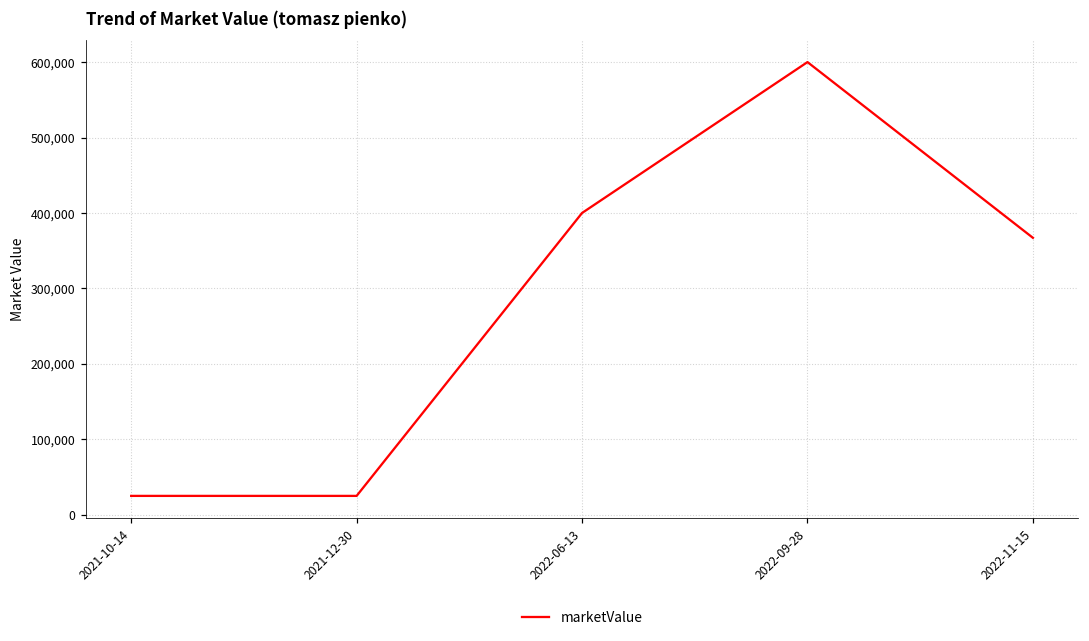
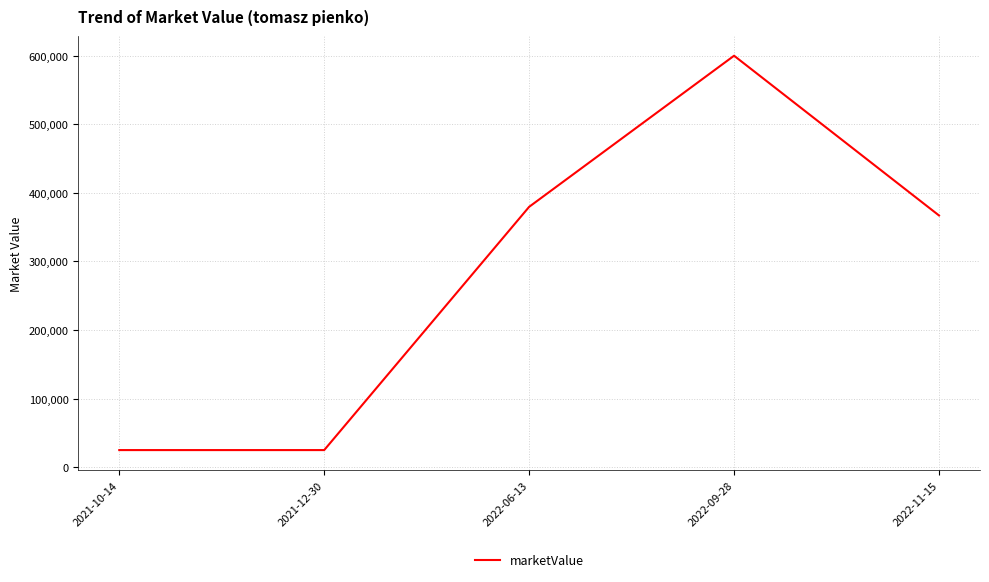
  {
    "2021-10-14": "30,000",
    "2021-12-30": "30,000",
-   "2022-06-13": "400,000",
+   "2022-06-13": "380,000",
    "2022-09-28": "600,000",
    "2022-11-15": "370,000"
  }
